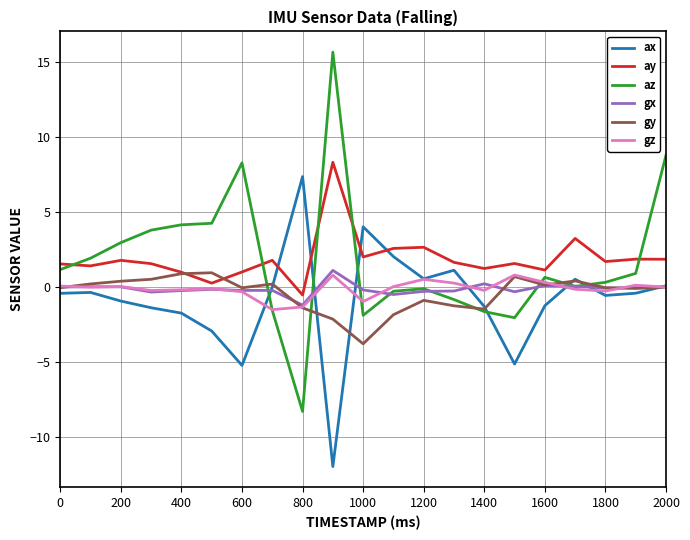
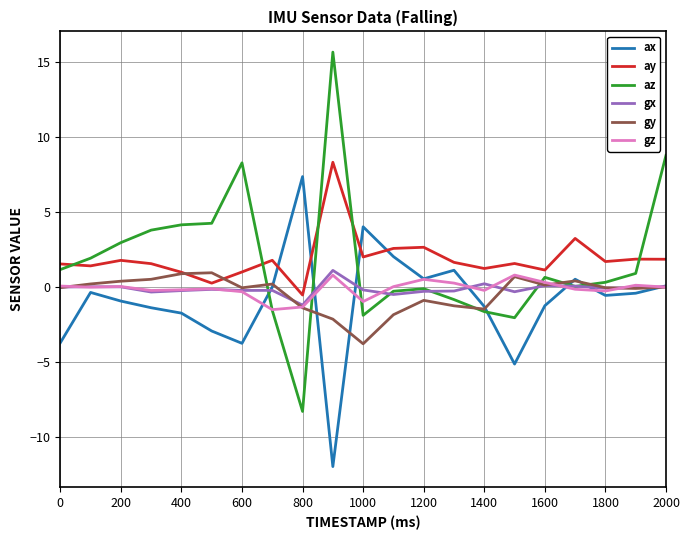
  {
    "ax": {
-     "0": -0.4,
+     "0": -3.7,
      "200": -0.9,
      "400": -1.8,
-     "600": -5.2,
+     "600": -3.8,
      "800": 7.3,
      "1000": 4.0,
      "1400": -1.3,
      "1600": -1.3,
      "1800": -0.6
    },
    "ay": {
      "0": 1.5,
      "200": 1.8,
      "600": 1.0,
      "800": -0.5,
      "1000": 2.0,
      "1200": 2.6,
      "1400": 1.2,
      "1600": 1.1,
      "1800": 1.7,
      "2000": 1.8
    },
    "az": {
      "0": 1.1,
      "200": 2.9,
      "400": 4.1,
      "600": 8.3,
      "800": -8.3,
      "1000": -1.9,
      "1200": -0.1,
      "1600": 0.6,
      "1800": 0.3,
      "2000": 8.8
    },
    "gx": {
      "1000": -0.2,
      "1200": -0.3,
      "1400": 0.2
    },
    "gy": {
      "200": 0.4,
      "600": -0.1,
      "1000": -3.8,
      "1200": -0.9
    },
    "gz": {
      "1000": -1.0,
      "1400": -0.2,
      "1600": 0.3,
      "1800": -0.3
    }
  }
